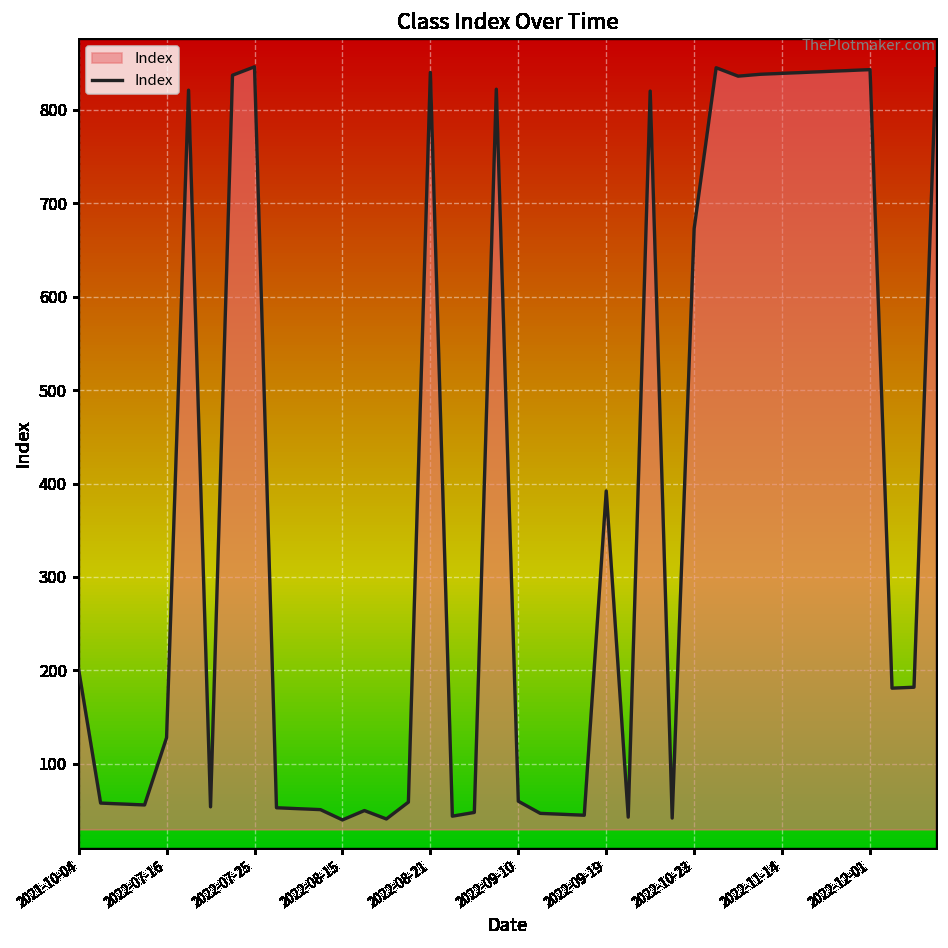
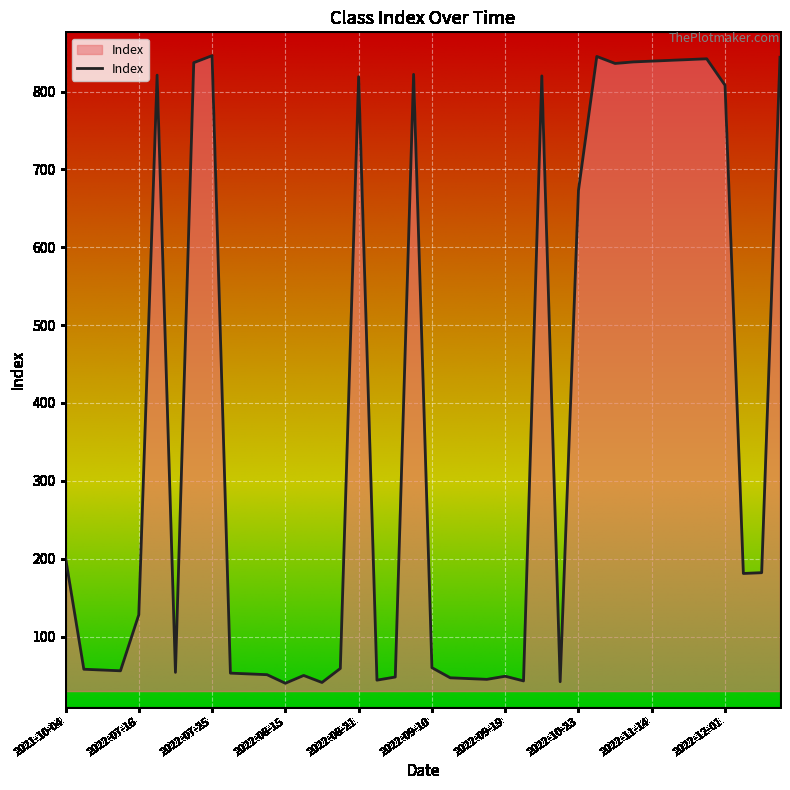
  {
    "2021-10-04": 200,
    "2022-07-16": 130,
    "2022-07-25": 850,
    "2022-08-15": 40,
-   "2022-08-21": 840,
+   "2022-08-21": 820,
    "2022-09-10": 60,
-   "2022-09-19": 390,
+   "2022-09-19": 50,
    "2022-10-23": 670,
    "2022-11-14": 840,
-   "2022-12-01": 840
+   "2022-12-01": 810
  }
